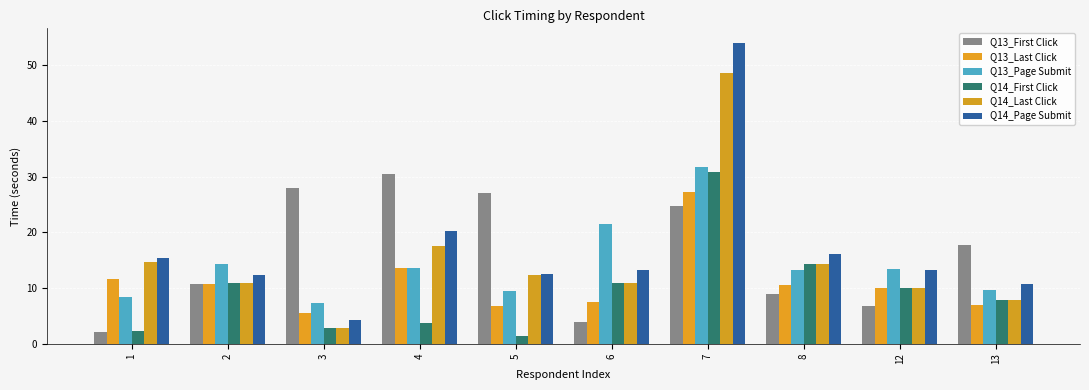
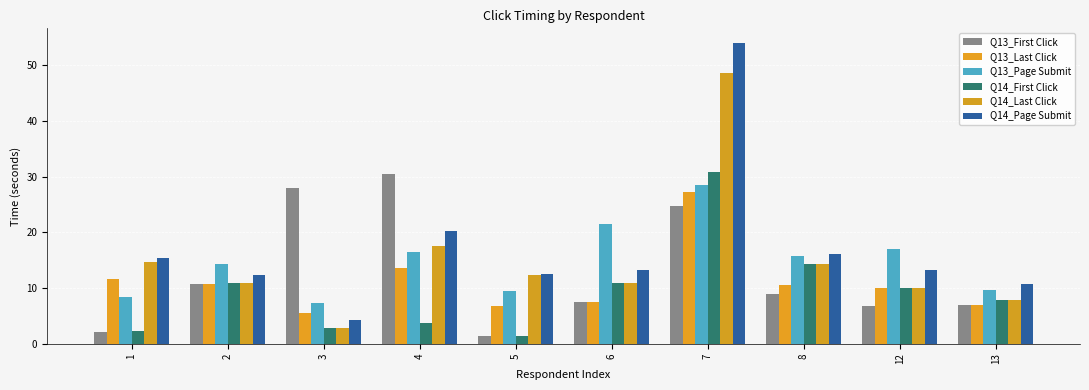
  {
    "Q13_First Click": {
      "1": 2,
      "2": 11,
      "3": 28,
      "4": 31,
-     "5": 27,
-     "6": 4,
+     "5": 1,
+     "6": 7,
      "7": 25,
      "8": 9,
      "12": 7,
-     "13": 18
+     "13": 7
    },
    "Q13_Page Submit": {
      "1": 8,
      "2": 14,
      "3": 7,
-     "4": 14,
+     "4": 17,
      "5": 10,
      "6": 21,
-     "7": 32,
-     "8": 13,
-     "12": 13,
+     "7": 29,
+     "8": 16,
+     "12": 17,
      "13": 10
    }
  }
